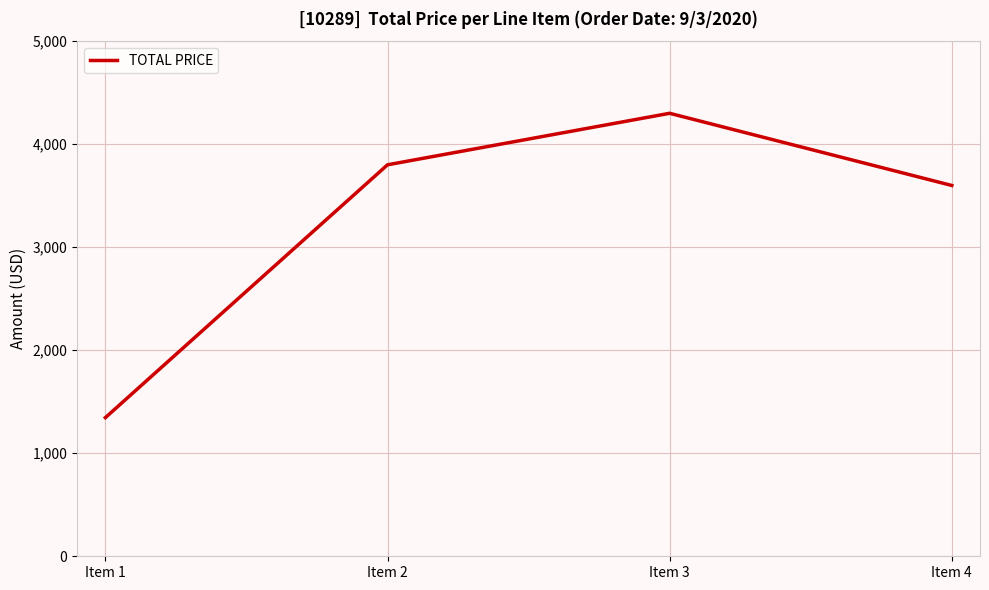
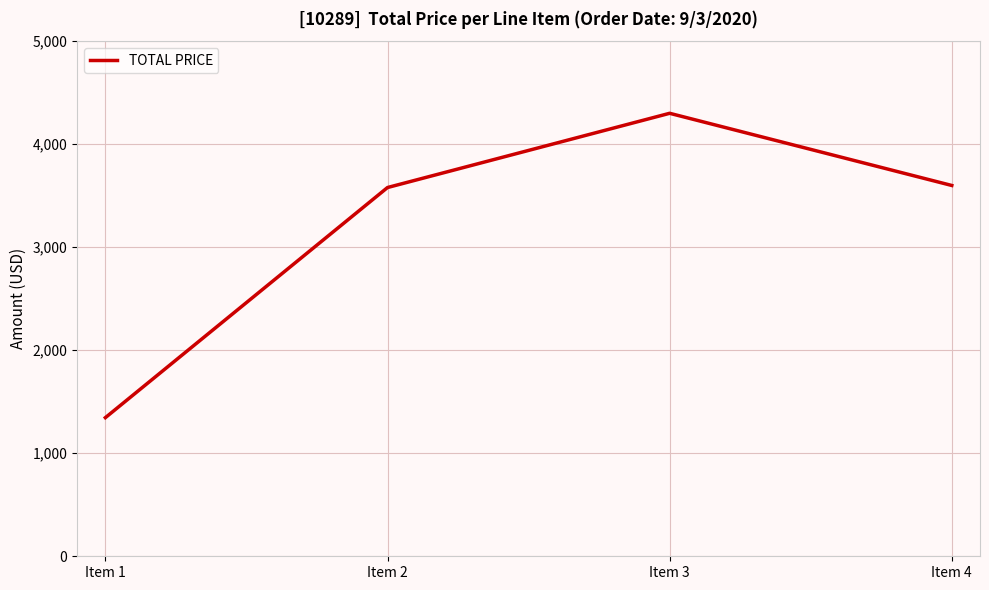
  {
    "Item 1": "1,350",
-   "Item 2": "3,800",
+   "Item 2": "3,580",
    "Item 3": "4,300",
    "Item 4": "3,600"
  }
